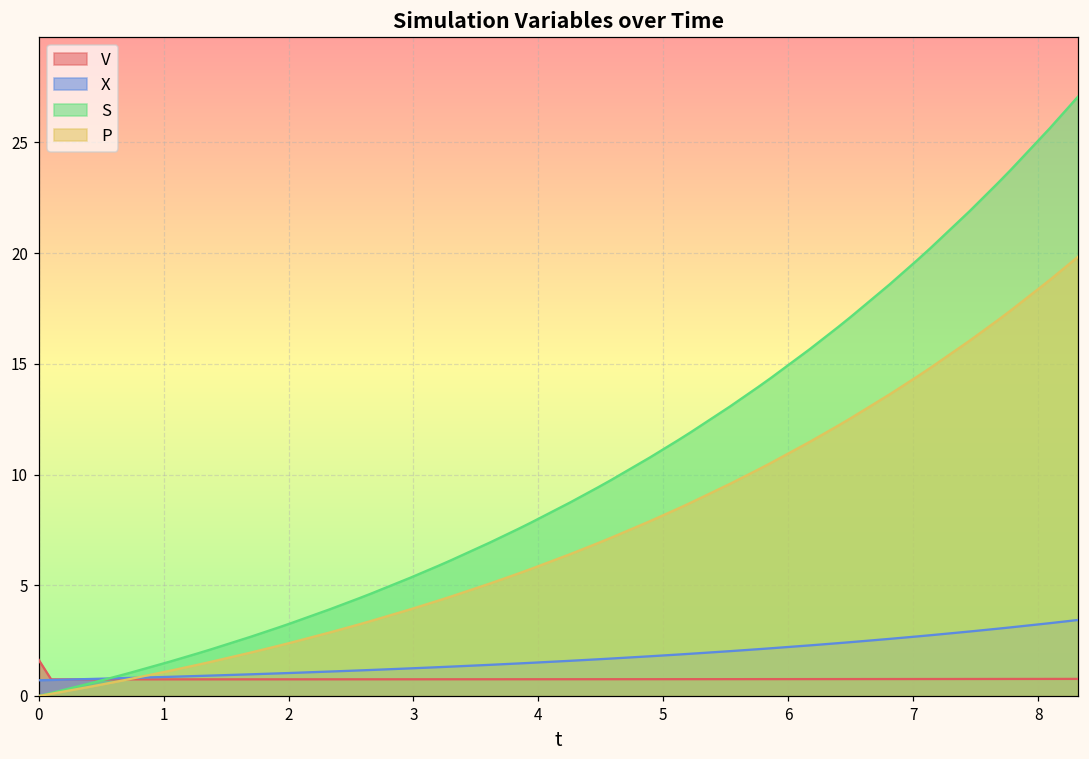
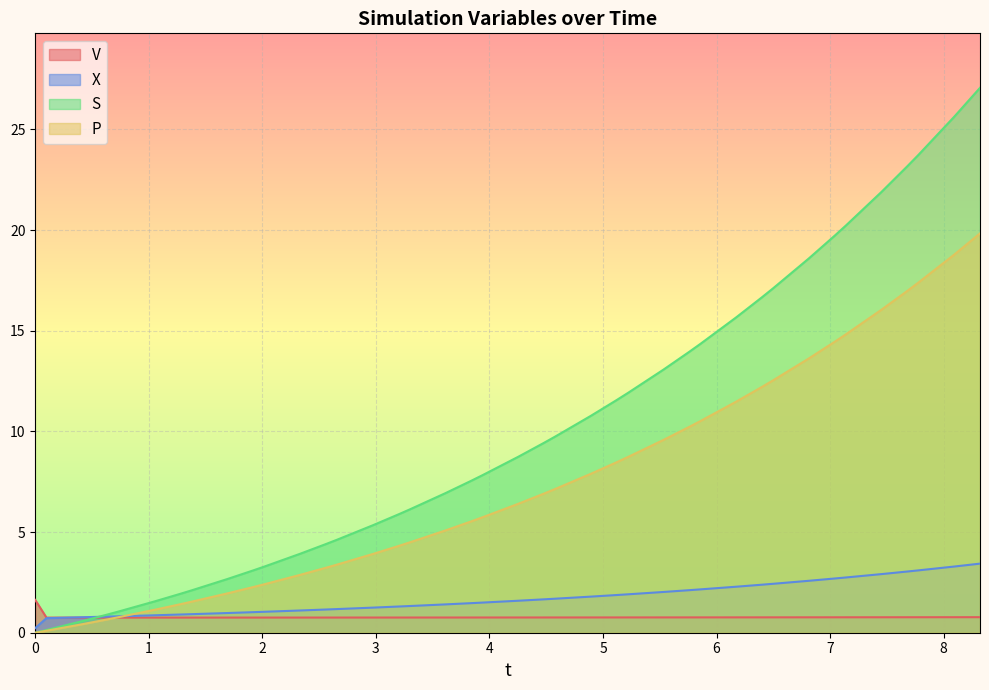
  {
    "V": {
      "0": 1.6
    },
    "X": {
-     "0": 0.7
+     "0": 0.2
    }
  }
